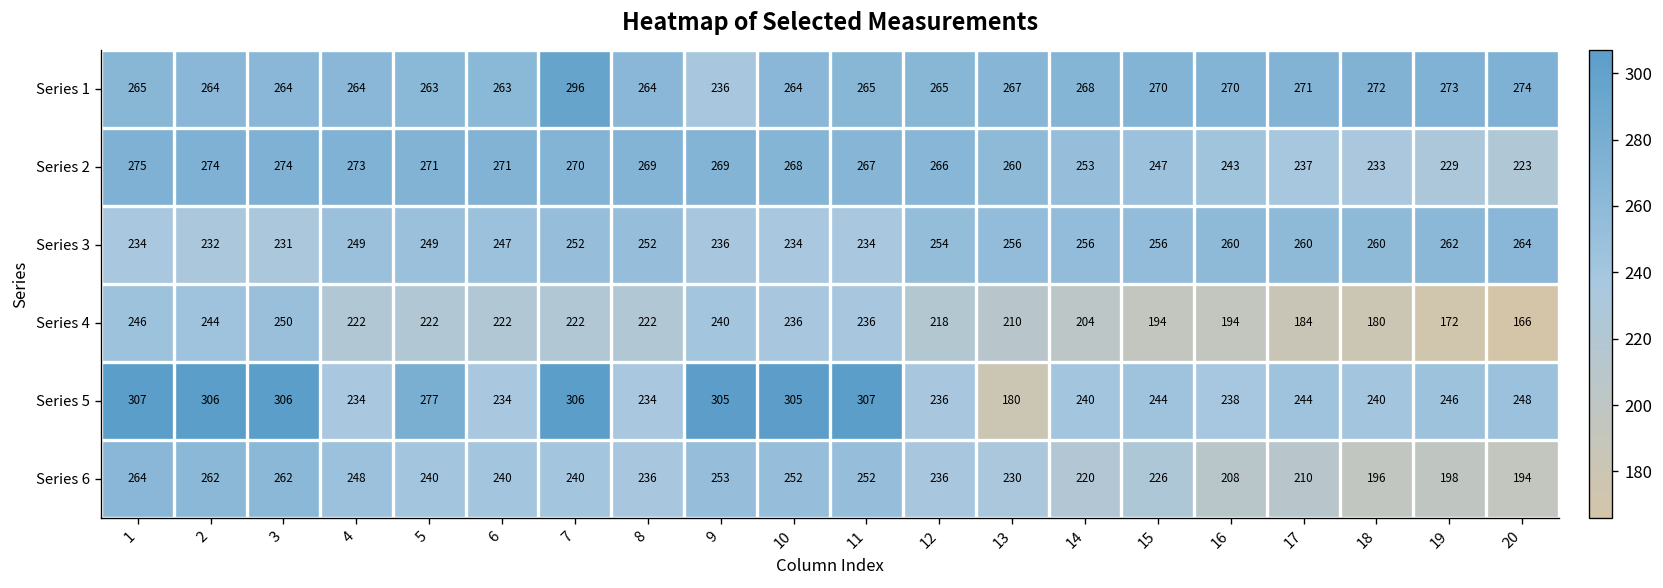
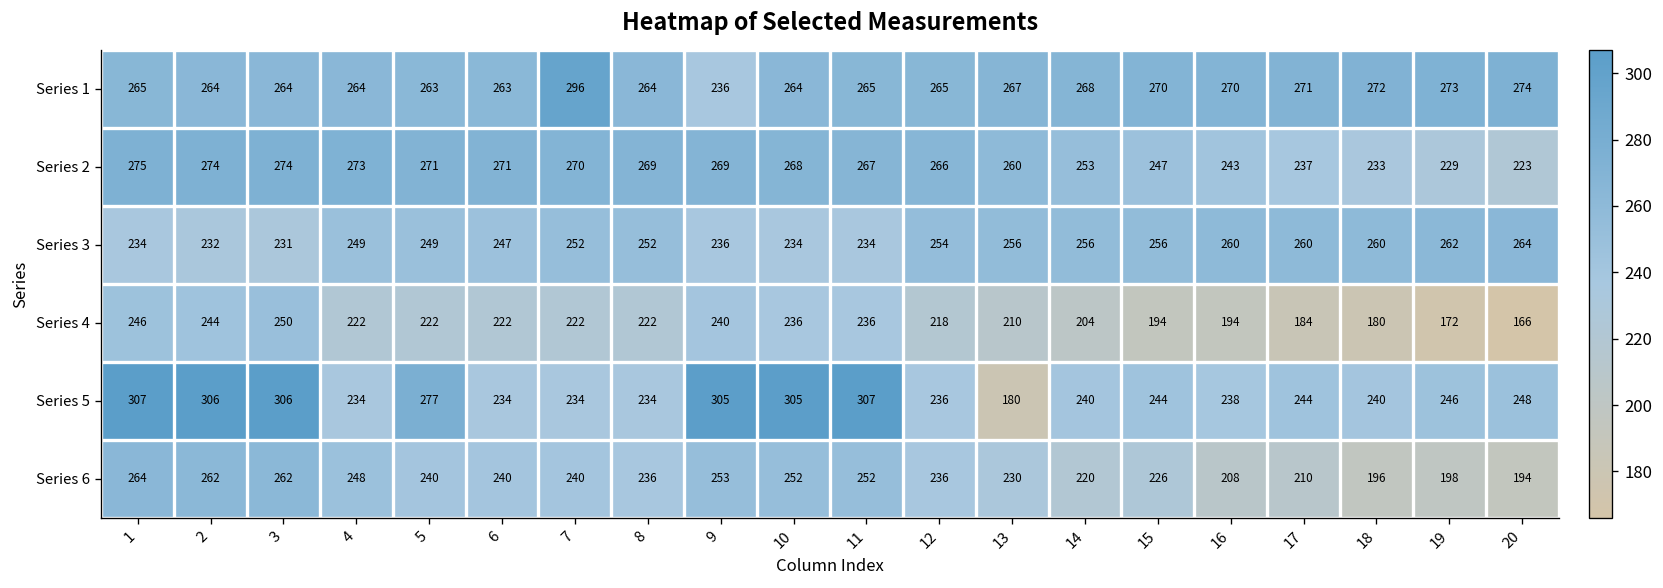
  {
    "Series 1": {
      "1": 265,
      "2": 264,
      "3": 264,
      "4": 264,
      "5": 263,
      "6": 263,
      "7": 296,
      "8": 264,
      "9": 236,
      "10": 264,
      "11": 265,
      "12": 265,
      "13": 267,
      "14": 268,
      "15": 270,
      "16": 270,
      "17": 271,
      "18": 272,
      "19": 273,
      "20": 274
    },
    "Series 2": {
      "1": 275,
      "2": 274,
      "3": 274,
      "4": 273,
      "5": 271,
      "6": 271,
      "7": 270,
      "8": 269,
      "9": 269,
      "10": 268,
      "11": 267,
      "12": 266,
      "13": 260,
      "14": 253,
      "15": 247,
      "16": 243,
      "17": 237,
      "18": 233,
      "19": 229,
      "20": 223
    },
    "Series 3": {
      "1": 234,
      "2": 232,
      "3": 231,
      "4": 249,
      "5": 249,
      "6": 247,
      "7": 252,
      "8": 252,
      "9": 236,
      "10": 234,
      "11": 234,
      "12": 254,
      "13": 256,
      "14": 256,
      "15": 256,
      "16": 260,
      "17": 260,
      "18": 260,
      "19": 262,
      "20": 264
    },
    "Series 4": {
      "1": 246,
      "2": 244,
      "3": 250,
      "4": 222,
      "5": 222,
      "6": 222,
      "7": 222,
      "8": 222,
      "9": 240,
      "10": 236,
      "11": 236,
      "12": 218,
      "13": 210,
      "14": 204,
      "15": 194,
      "16": 194,
      "17": 184,
      "18": 180,
      "19": 172,
      "20": 166
    },
    "Series 5": {
      "1": 307,
      "2": 306,
      "3": 306,
      "4": 234,
      "5": 277,
      "6": 234,
-     "7": 306,
+     "7": 234,
      "8": 234,
      "9": 305,
      "10": 305,
      "11": 307,
      "12": 236,
      "13": 180,
      "14": 240,
      "15": 244,
      "16": 238,
      "17": 244,
      "18": 240,
      "19": 246,
      "20": 248
    },
    "Series 6": {
      "1": 264,
      "2": 262,
      "3": 262,
      "4": 248,
      "5": 240,
      "6": 240,
      "7": 240,
      "8": 236,
      "9": 253,
      "10": 252,
      "11": 252,
      "12": 236,
      "13": 230,
      "14": 220,
      "15": 226,
      "16": 208,
      "17": 210,
      "18": 196,
      "19": 198,
      "20": 194
    }
  }
